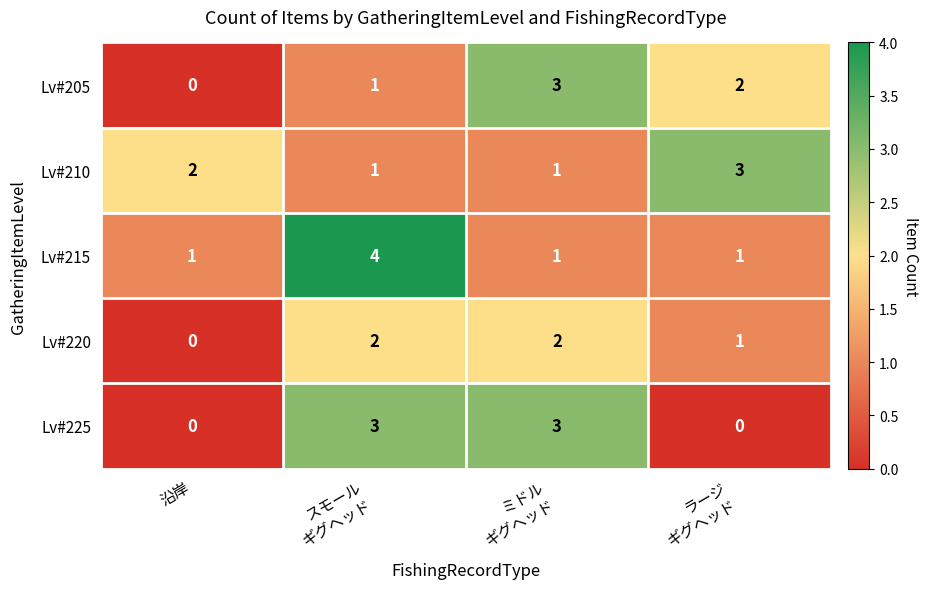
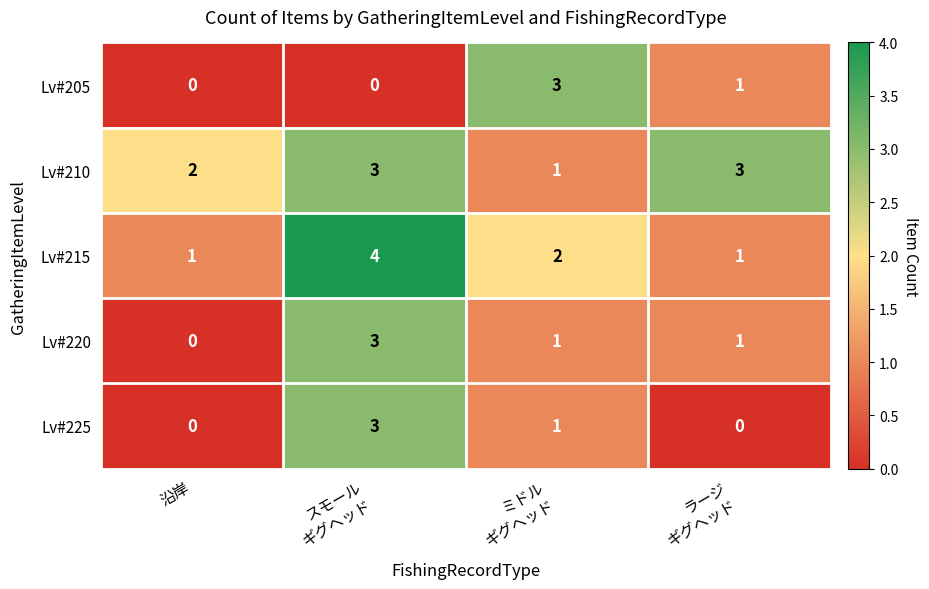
  {
    "Lv#205": {
      "沿岸": 0,
-     "スモール ギグヘッド": 1,
+     "スモール ギグヘッド": 0,
      "ミドル ギグヘッド": 3,
-     "ラージ ギグヘッド": 2
+     "ラージ ギグヘッド": 1
    },
    "Lv#210": {
      "沿岸": 2,
-     "スモール ギグヘッド": 1,
+     "スモール ギグヘッド": 3,
      "ミドル ギグヘッド": 1,
      "ラージ ギグヘッド": 3
    },
    "Lv#215": {
      "沿岸": 1,
      "スモール ギグヘッド": 4,
-     "ミドル ギグヘッド": 1,
+     "ミドル ギグヘッド": 2,
      "ラージ ギグヘッド": 1
    },
    "Lv#220": {
      "沿岸": 0,
-     "スモール ギグヘッド": 2,
-     "ミドル ギグヘッド": 2,
+     "スモール ギグヘッド": 3,
+     "ミドル ギグヘッド": 1,
      "ラージ ギグヘッド": 1
    },
    "Lv#225": {
      "沿岸": 0,
      "スモール ギグヘッド": 3,
-     "ミドル ギグヘッド": 3,
+     "ミドル ギグヘッド": 1,
      "ラージ ギグヘッド": 0
    }
  }
